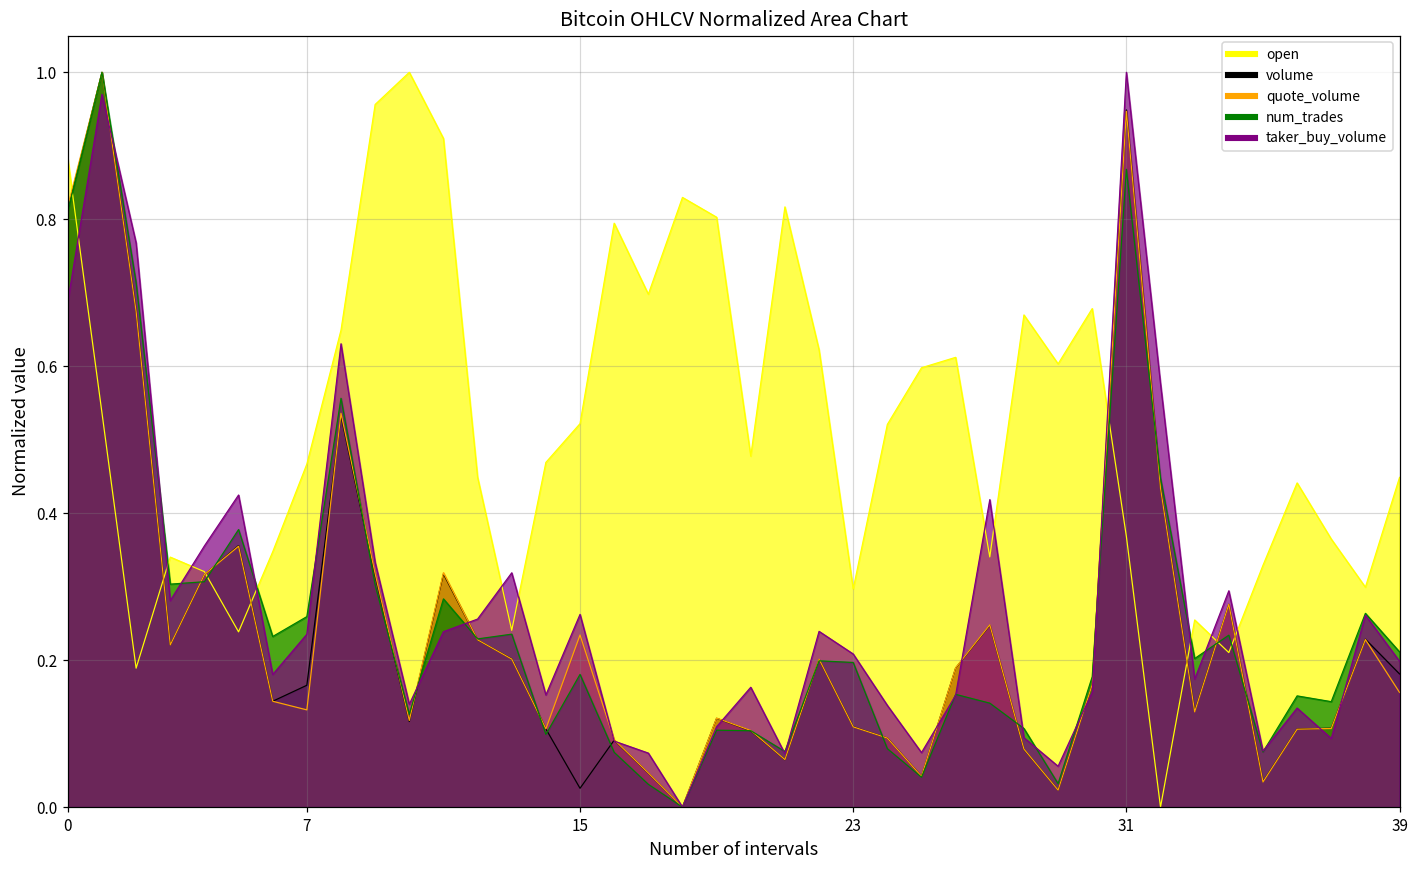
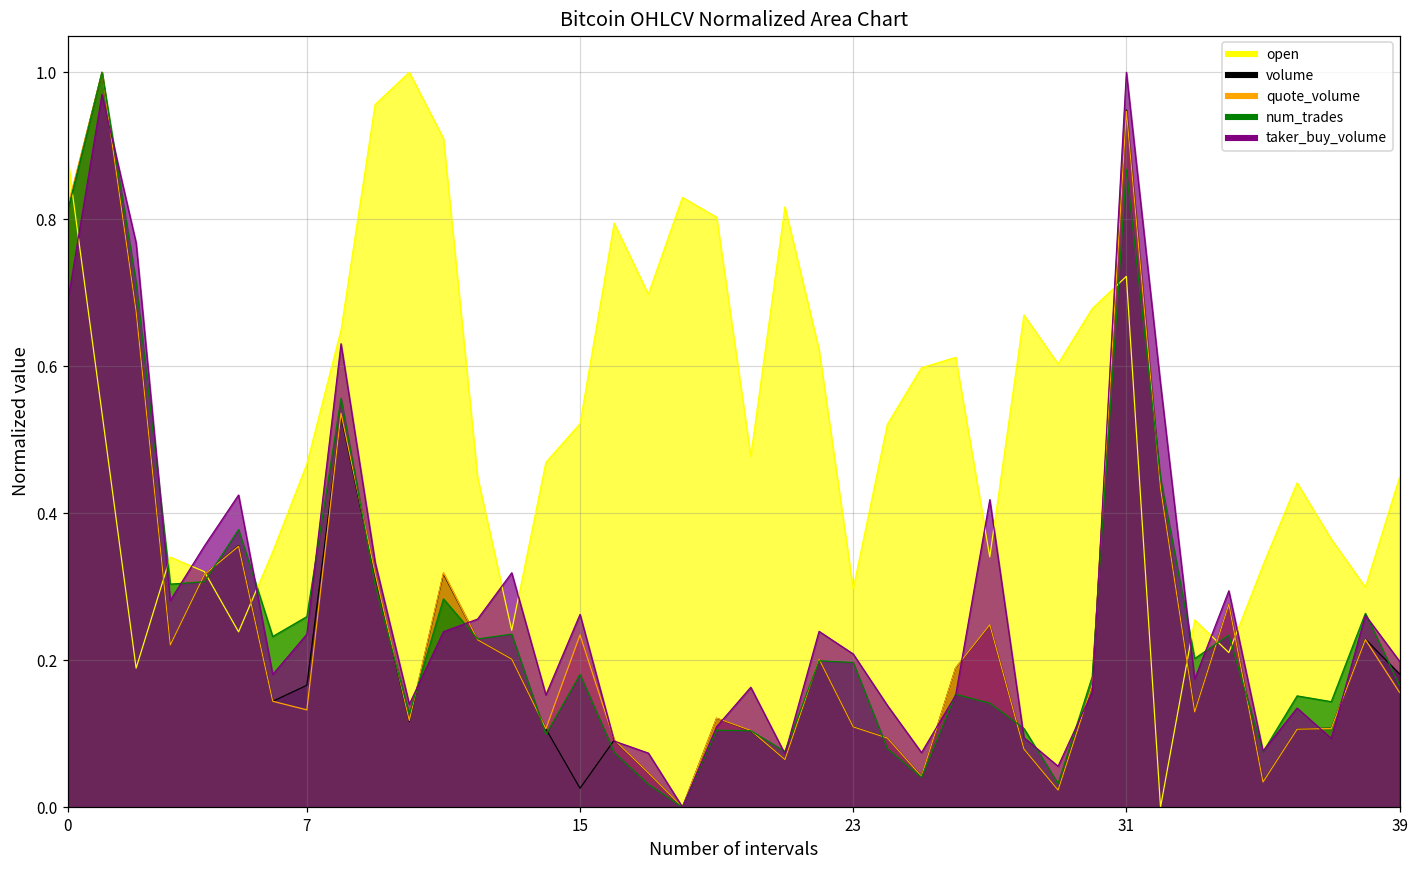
  {
    "open": {
      "0": 0.88,
      "7": 0.47,
      "15": 0.52,
      "23": 0.30,
-     "31": 0.37,
+     "31": 0.72,
      "39": 0.45
    },
    "volume": {
      "7": 0.17,
      "15": 0.03,
      "39": 0.18
    },
    "quote_volume": {
      "0": 0.82,
      "7": 0.13,
      "15": 0.23,
      "39": 0.16
    },
    "num_trades": {
      "7": 0.26,
      "15": 0.18,
      "23": 0.20,
      "31": 0.87,
-     "39": 0.21
+     "39": 0.17
    },
    "taker_buy_volume": {
      "0": 0.69,
      "7": 0.24,
      "15": 0.26,
      "23": 0.21,
      "31": 1.00,
      "39": 0.20
    }
  }
